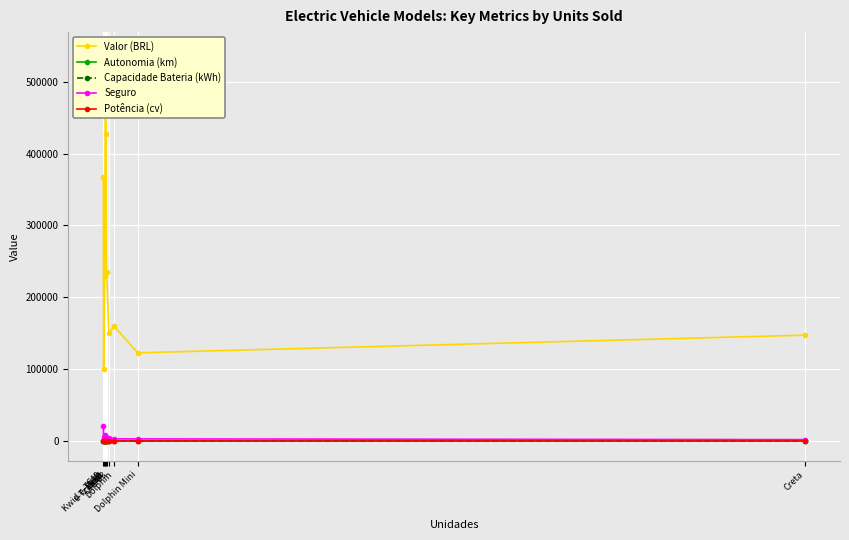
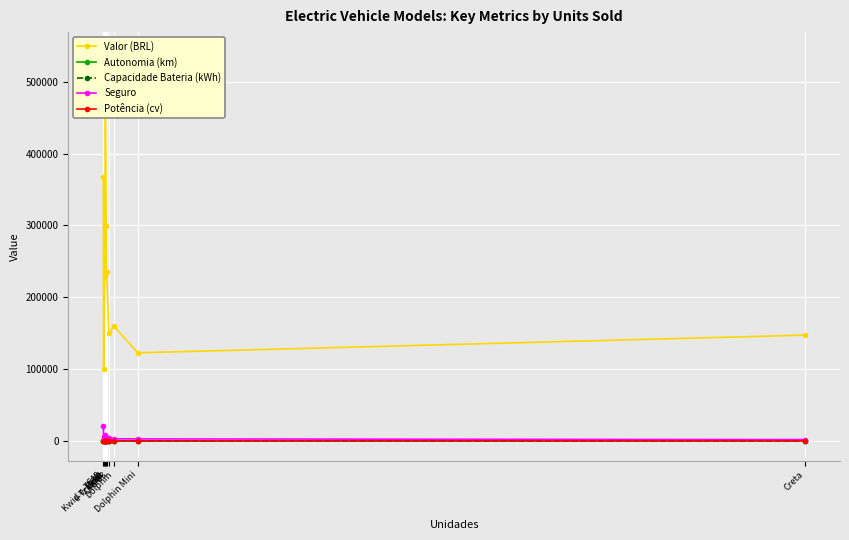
  {
    "Valor (BRL)": {
      "C40": 370000,
      "Kwid e-Tech": 100000,
      "EX30": 230000,
-     "Seal": 430000,
+     "Seal": 300000,
      "Yuan": 240000,
      "Ora 03": 150000,
      "Dolphin": 160000,
      "Dolphin Mini": 120000,
      "Creta": 150000
    },
    "Potência (cv)": {
      "C40": 0,
      "Kwid e-Tech": 0,
      "EX30": 0,
      "e-Transit": 0,
      "Seal": 0,
      "Yuan": 0
    },
    "Seguro": {
      "C40": 20000,
      "Kwid e-Tech": 0,
      "EX30": 10000,
      "e-Transit": 0,
      "Seal": 10000,
      "Yuan": 0
    }
  }
